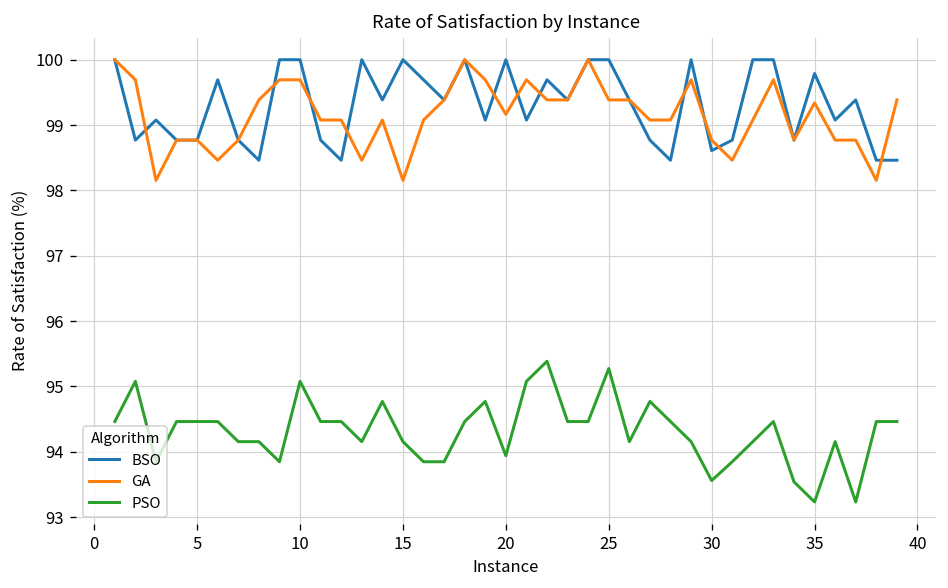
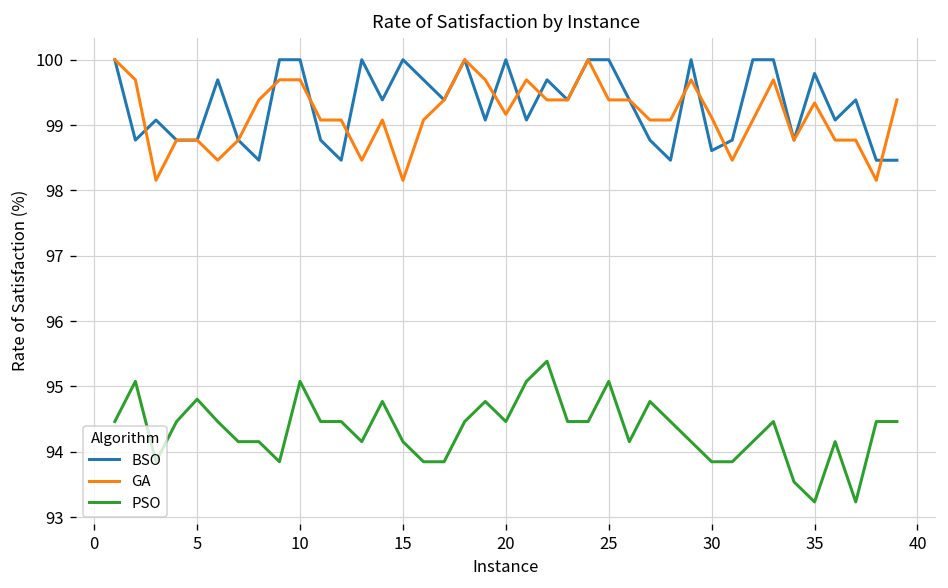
  {
    "BSO": {
      "10": 100.0,
      "15": 100.0,
      "20": 100.0,
      "25": 100.0,
      "30": 98.6,
      "35": 99.8
    },
    "GA": {
      "10": 99.7,
      "15": 98.2,
      "20": 99.2,
      "25": 99.4,
-     "30": 98.8,
+     "30": 99.1,
      "35": 99.3
    },
    "PSO": {
-     "5": 94.5,
+     "5": 94.8,
      "10": 95.1,
      "15": 94.2,
-     "20": 93.9,
-     "25": 95.3,
-     "30": 93.6,
+     "20": 94.5,
+     "25": 95.1,
+     "30": 93.8,
      "35": 93.2
    }
  }
